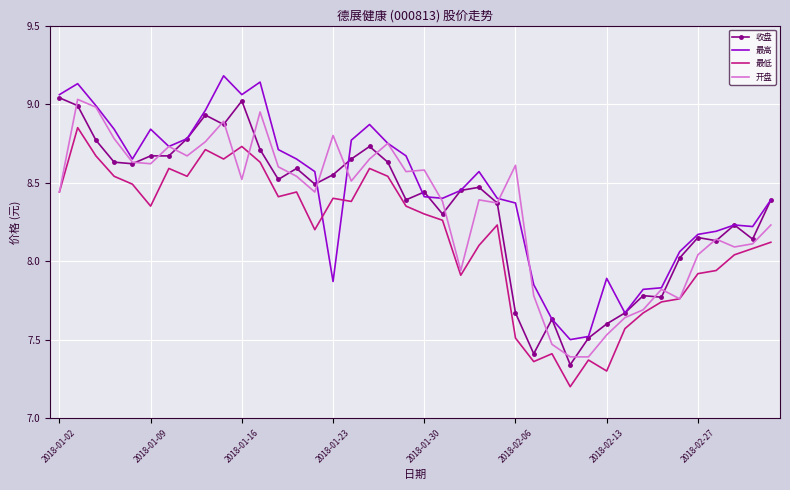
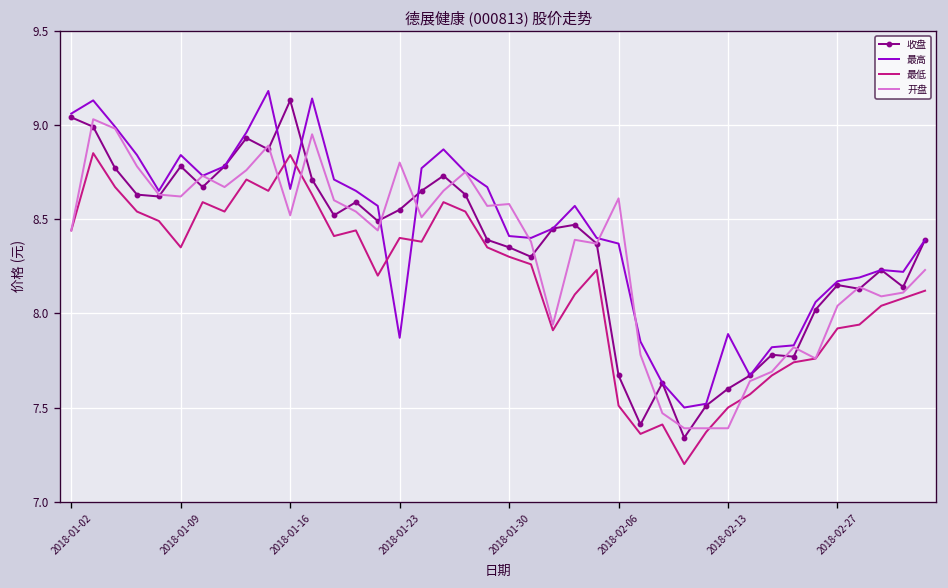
  {
    "收盘": {
      "2018-01-02": 9.04,
-     "2018-01-09": 8.67,
-     "2018-01-16": 9.02,
+     "2018-01-09": 8.78,
+     "2018-01-16": 9.13,
      "2018-01-23": 8.55,
-     "2018-01-30": 8.44,
+     "2018-01-30": 8.35,
      "2018-02-06": 7.67,
      "2018-02-13": 7.60,
      "2018-02-27": 8.15
    },
    "最高": {
      "2018-01-02": 9.06,
      "2018-01-09": 8.84,
-     "2018-01-16": 9.06,
+     "2018-01-16": 8.66,
      "2018-01-23": 7.87,
      "2018-01-30": 8.41,
      "2018-02-06": 8.37,
      "2018-02-13": 7.89,
      "2018-02-27": 8.17
    },
    "最低": {
      "2018-01-09": 8.35,
-     "2018-01-16": 8.73,
+     "2018-01-16": 8.84,
      "2018-01-23": 8.40,
      "2018-01-30": 8.30,
      "2018-02-06": 7.51,
-     "2018-02-13": 7.3,
+     "2018-02-13": 7.5,
      "2018-02-27": 7.92
    },
    "开盘": {
      "2018-01-09": 8.62,
      "2018-01-16": 8.52,
      "2018-01-23": 8.80,
      "2018-01-30": 8.58,
      "2018-02-06": 8.61,
-     "2018-02-13": 7.53,
+     "2018-02-13": 7.39,
      "2018-02-27": 8.04
    }
  }
